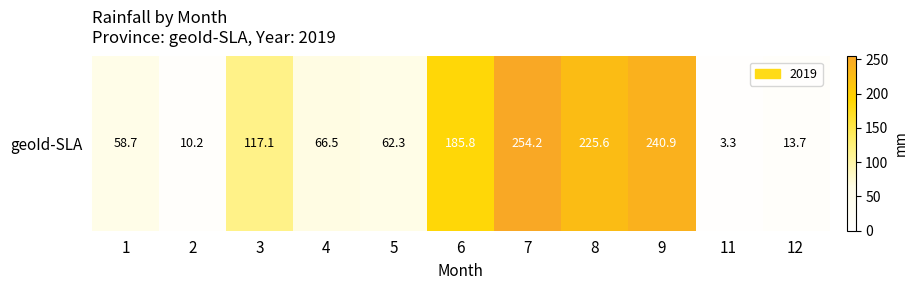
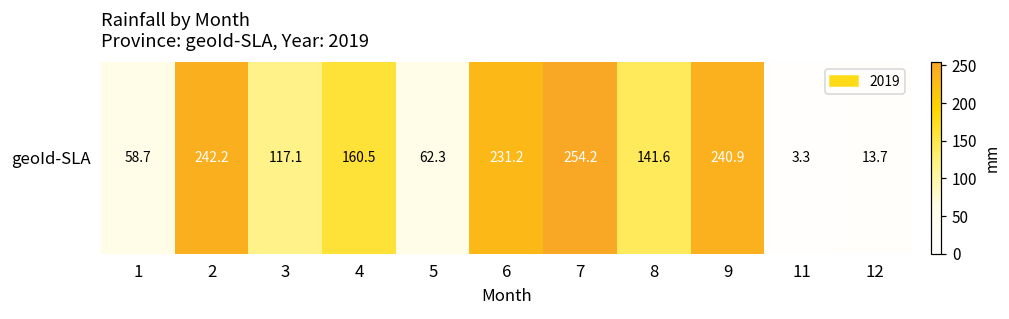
  {
    "geoId-SLA": {
      "1": 58.7,
-     "2": 10.2,
+     "2": 242.2,
      "3": 117.1,
-     "4": 66.5,
+     "4": 160.5,
      "5": 62.3,
-     "6": 185.8,
+     "6": 231.2,
      "7": 254.2,
-     "8": 225.6,
+     "8": 141.6,
      "9": 240.9,
      "11": 3.3,
      "12": 13.7
    }
  }
